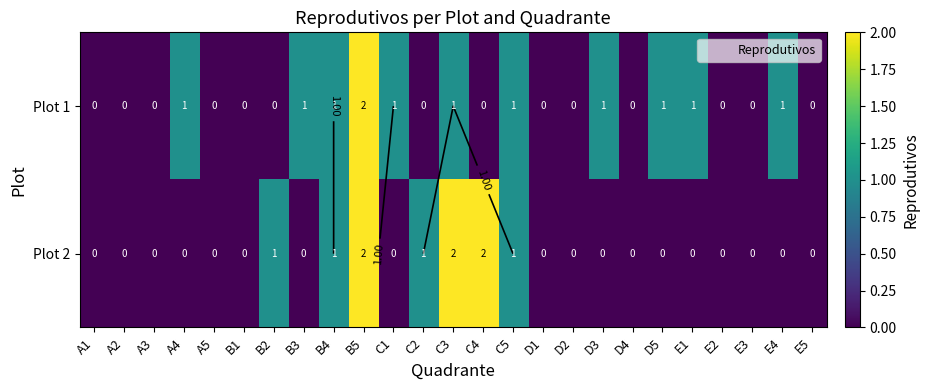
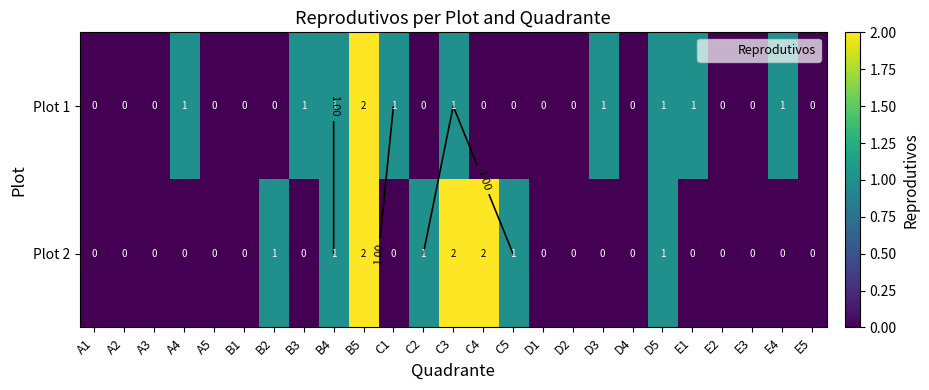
  {
    "Plot 1": {
      "A1": 0,
      "A2": 0,
      "A3": 0,
      "A4": 1,
      "A5": 0,
      "B1": 0,
      "B2": 0,
      "B3": 1,
      "B5": 2,
      "C1": 1,
      "C2": 0,
      "C3": 1,
-     "C5": 1,
+     "C5": 0,
      "D1": 0,
      "D2": 0,
      "D3": 1,
      "D4": 0,
      "D5": 1,
      "E1": 1,
      "E2": 0,
      "E3": 0,
      "E4": 1,
      "E5": 0
    },
    "Plot 2": {
      "A1": 0,
      "A2": 0,
      "A3": 0,
      "A4": 0,
      "A5": 0,
      "B1": 0,
      "B2": 1,
      "B3": 0,
      "B4": 1,
      "C2": 1,
      "C3": 2,
      "C4": 2,
      "C5": 1,
      "D1": 0,
      "D2": 0,
      "D3": 0,
      "D4": 0,
-     "D5": 0,
+     "D5": 1,
      "E1": 0,
      "E2": 0,
      "E3": 0,
      "E4": 0,
      "E5": 0
    }
  }
